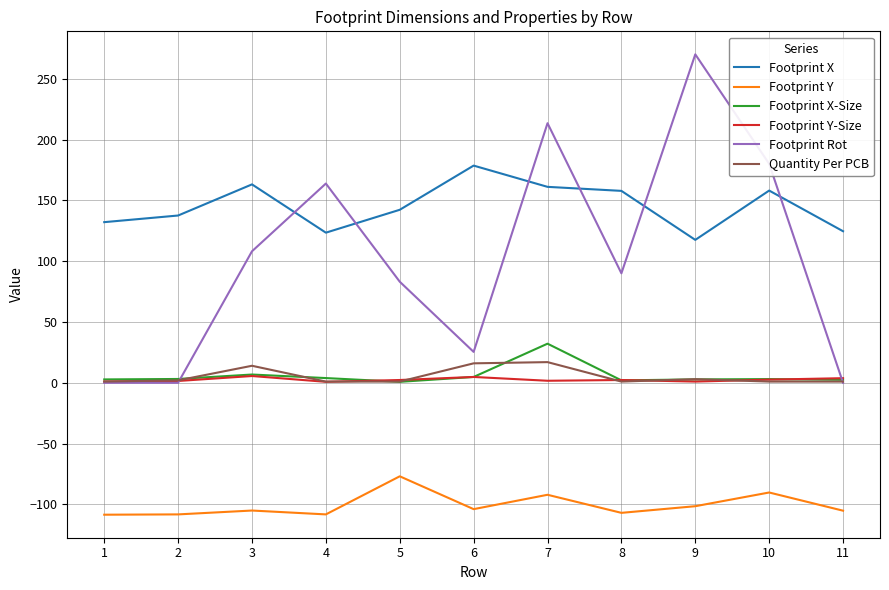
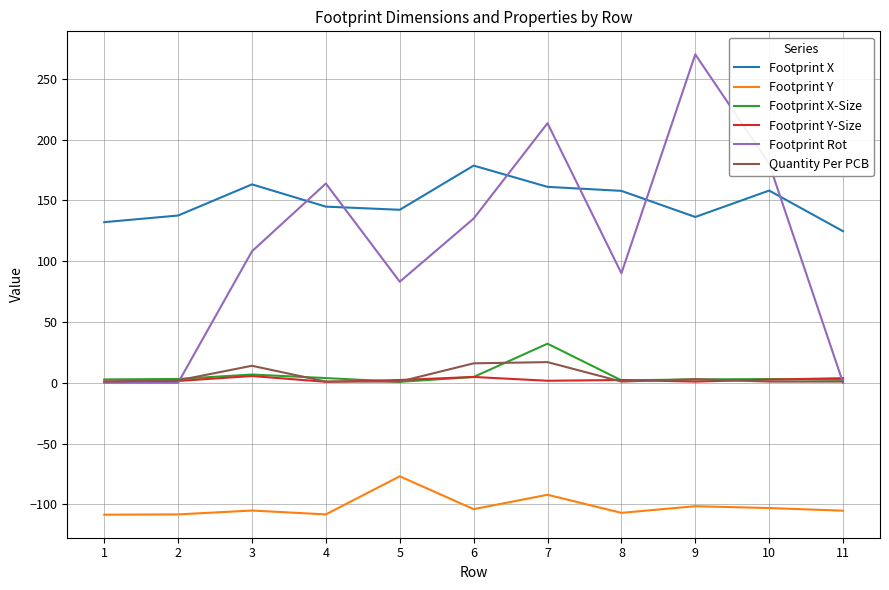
  {
    "Footprint X": {
      "1": 132,
      "2": 138,
      "3": 163,
-     "4": 123,
+     "4": 145,
      "5": 142,
      "6": 179,
      "7": 161,
      "8": 158,
-     "9": 117,
+     "9": 136,
      "10": 158,
      "11": 125
    },
    "Footprint Y": {
      "1": -108,
      "2": -108,
      "3": -105,
      "4": -108,
      "5": -77,
      "6": -104,
      "7": -92,
      "8": -107,
      "9": -101,
-     "10": -90,
+     "10": -103,
      "11": -105
    },
    "Footprint X-Size": {
      "4": 4,
      "7": 32
    },
    "Footprint Y-Size": {
      "7": 2
    },
    "Footprint Rot": {
      "3": 108,
      "4": 164,
      "5": 83,
-     "6": 25,
+     "6": 135,
      "7": 213,
      "8": 90,
      "9": 270
    },
    "Quantity Per PCB": {
      "3": 14,
      "6": 16,
      "7": 17
    }
  }
